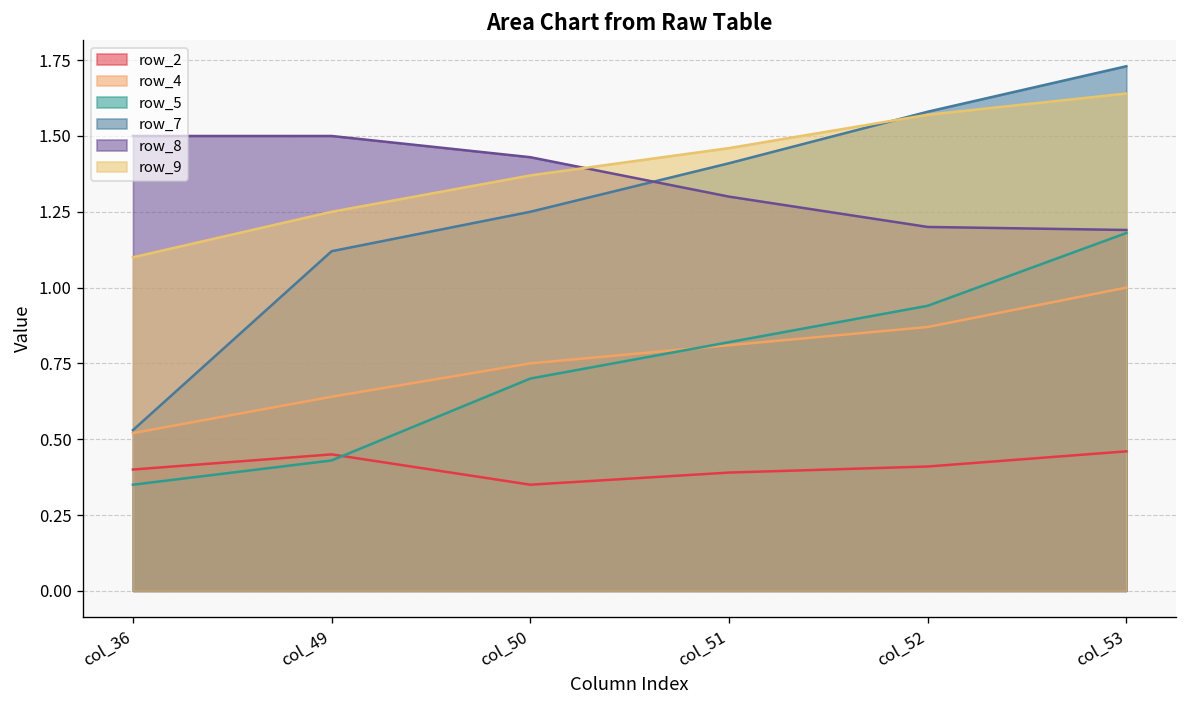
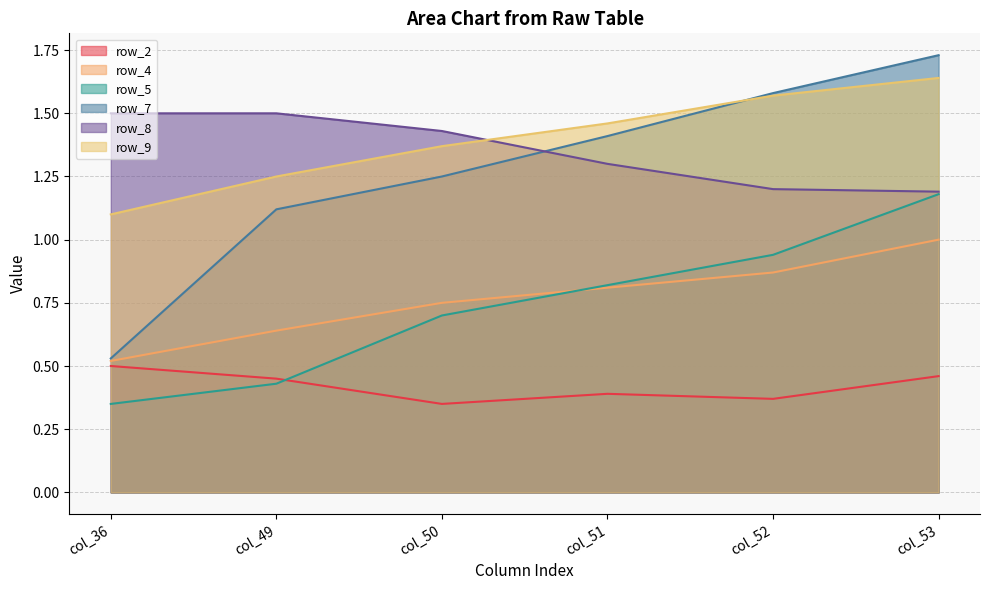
  {
    "row_2": {
-     "col_36": 0.4,
+     "col_36": 0.5,
      "col_49": 0.45,
      "col_50": 0.35,
      "col_51": 0.39,
-     "col_52": 0.41,
+     "col_52": 0.37,
      "col_53": 0.46
    }
  }
